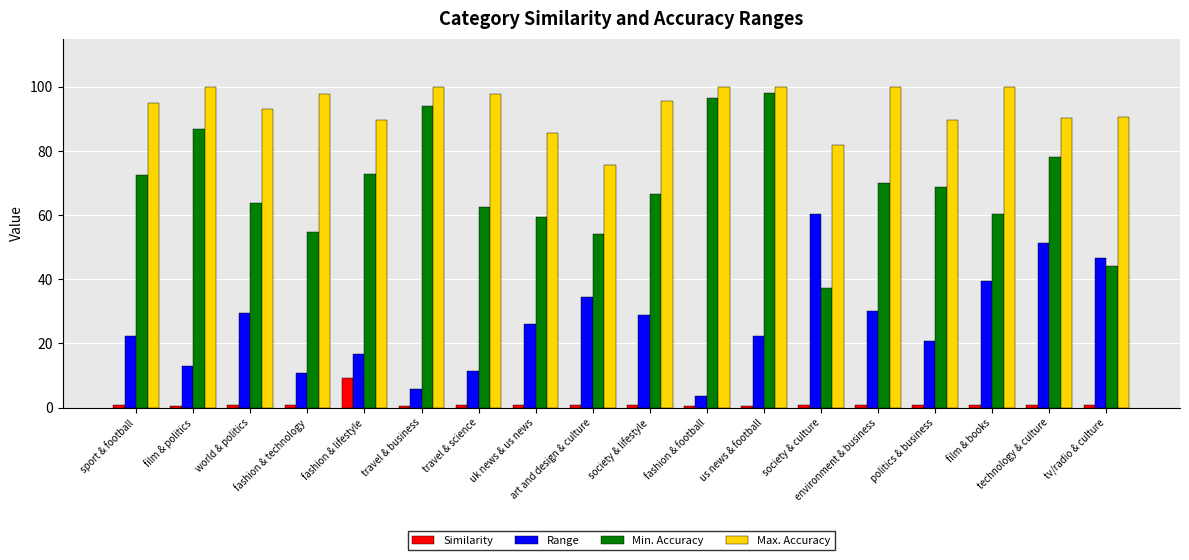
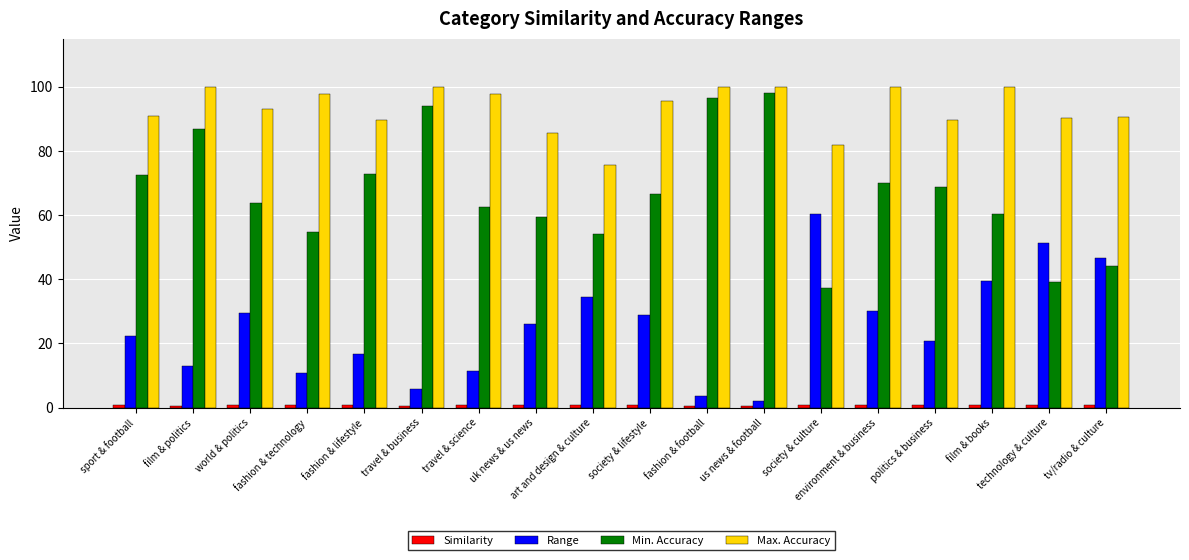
  {
    "Similarity": {
      "sport & football": 1,
-     "fashion & lifestyle": 9,
+     "fashion & lifestyle": 1,
      "art and design & culture": 1,
      "environment & business": 1,
      "politics & business": 1,
      "film & books": 1,
      "tv/radio & culture": 1
    },
    "Range": {
      "sport & football": 22,
      "film & politics": 13,
      "world & politics": 30,
      "fashion & technology": 11,
      "fashion & lifestyle": 17,
      "travel & business": 6,
      "travel & science": 11,
      "uk news & us news": 26,
      "art and design & culture": 34,
      "society & lifestyle": 29,
      "fashion & football": 4,
-     "us news & football": 22,
+     "us news & football": 2,
      "society & culture": 60,
      "environment & business": 30,
      "politics & business": 21,
      "film & books": 40,
      "technology & culture": 51,
      "tv/radio & culture": 47
    },
    "Min. Accuracy": {
      "sport & football": 72,
      "film & politics": 87,
      "world & politics": 64,
      "fashion & technology": 55,
      "fashion & lifestyle": 73,
      "travel & business": 94,
      "travel & science": 63,
      "uk news & us news": 60,
      "art and design & culture": 54,
      "society & lifestyle": 67,
      "fashion & football": 96,
      "us news & football": 98,
      "society & culture": 37,
      "environment & business": 70,
      "politics & business": 69,
      "film & books": 60,
-     "technology & culture": 78,
+     "technology & culture": 39,
      "tv/radio & culture": 44
    },
    "Max. Accuracy": {
-     "sport & football": 95,
+     "sport & football": 91,
      "film & politics": 100,
      "world & politics": 93,
      "fashion & technology": 98,
      "fashion & lifestyle": 90,
      "travel & business": 100,
      "travel & science": 98,
      "uk news & us news": 86,
      "art and design & culture": 76,
      "society & lifestyle": 96,
      "fashion & football": 100,
      "us news & football": 100,
      "society & culture": 82,
      "environment & business": 100,
      "politics & business": 90,
      "film & books": 100,
      "technology & culture": 90,
      "tv/radio & culture": 91
    }
  }
